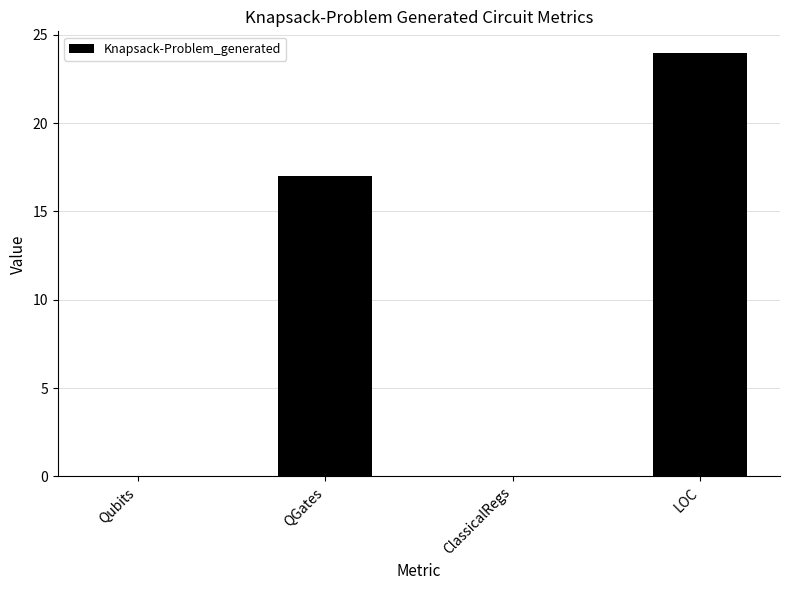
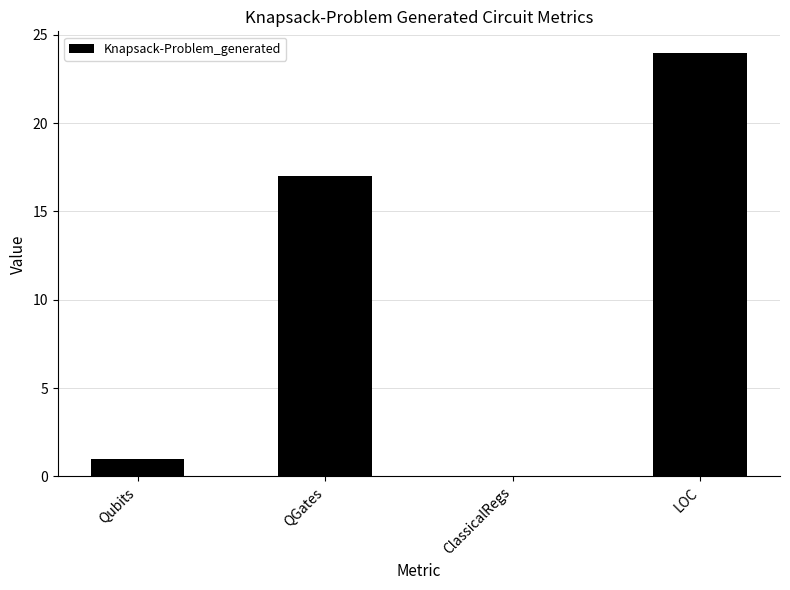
  {
-   "Qubits": 0,
+   "Qubits": 1,
    "QGates": 17,
    "ClassicalRegs": 0,
    "LOC": 24
  }
